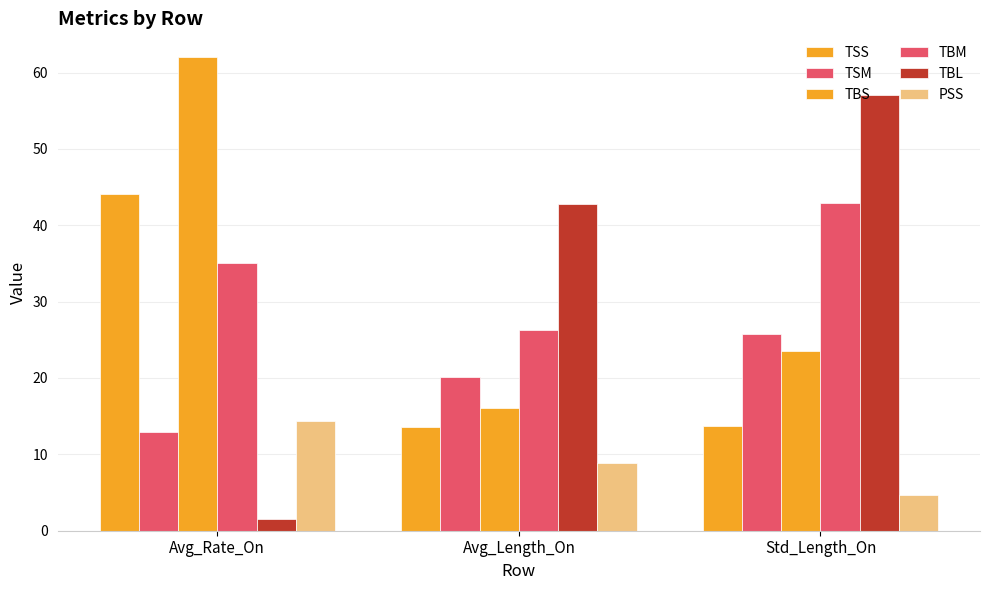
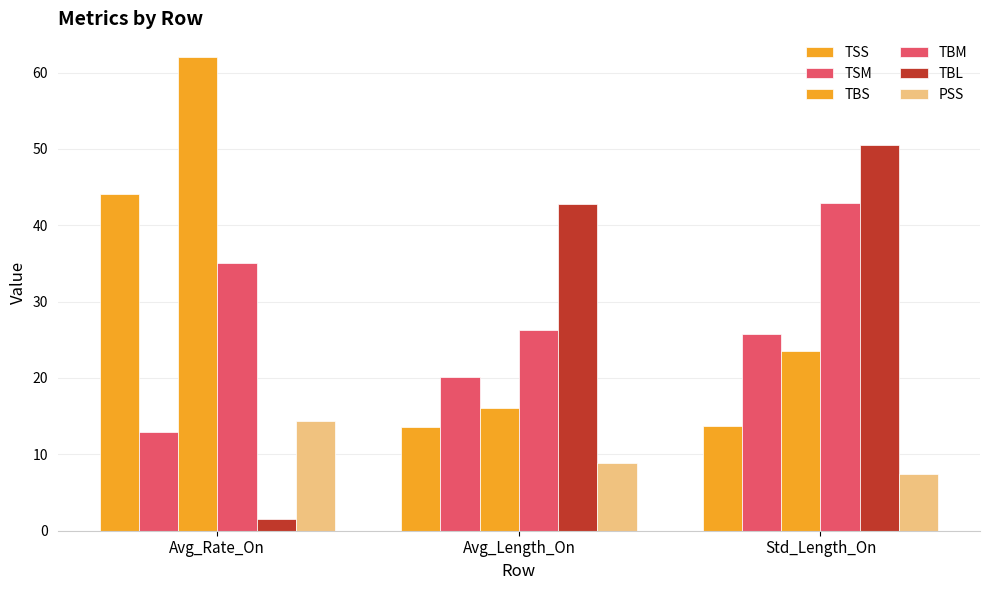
  {
    "TBL": {
      "Avg_Rate_On": 2,
      "Avg_Length_On": 43,
-     "Std_Length_On": 57
+     "Std_Length_On": 51
    },
    "PSS": {
      "Avg_Rate_On": 14,
      "Avg_Length_On": 9,
-     "Std_Length_On": 5
+     "Std_Length_On": 7
    }
  }
